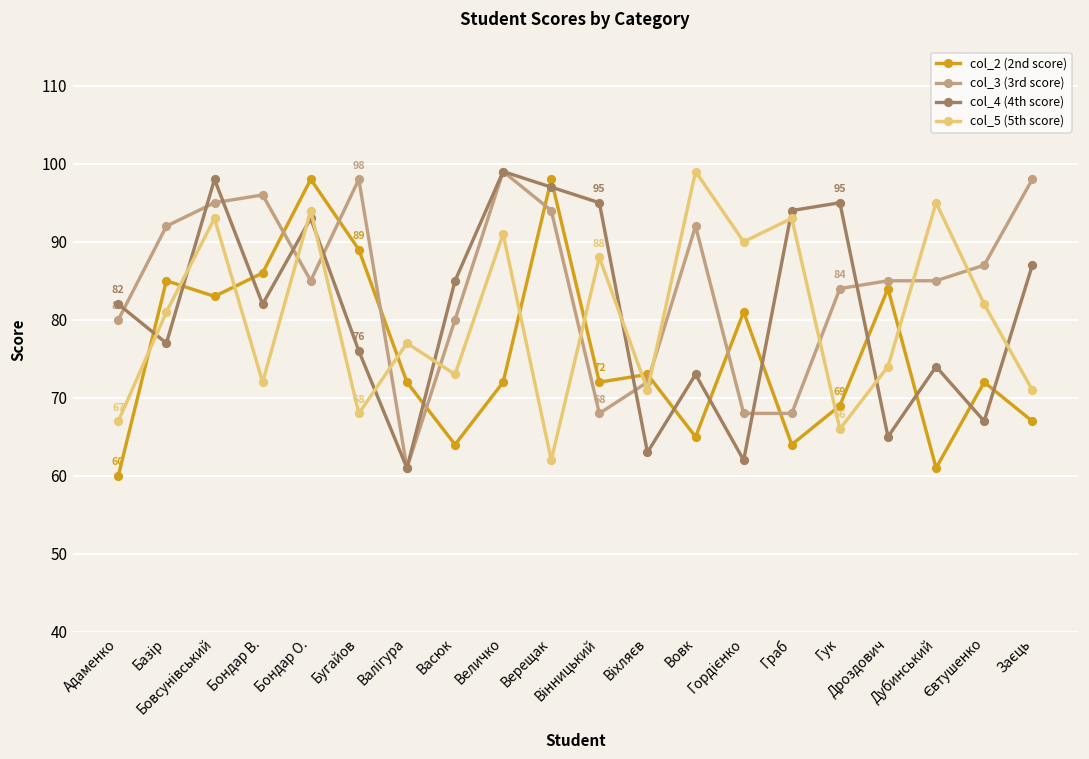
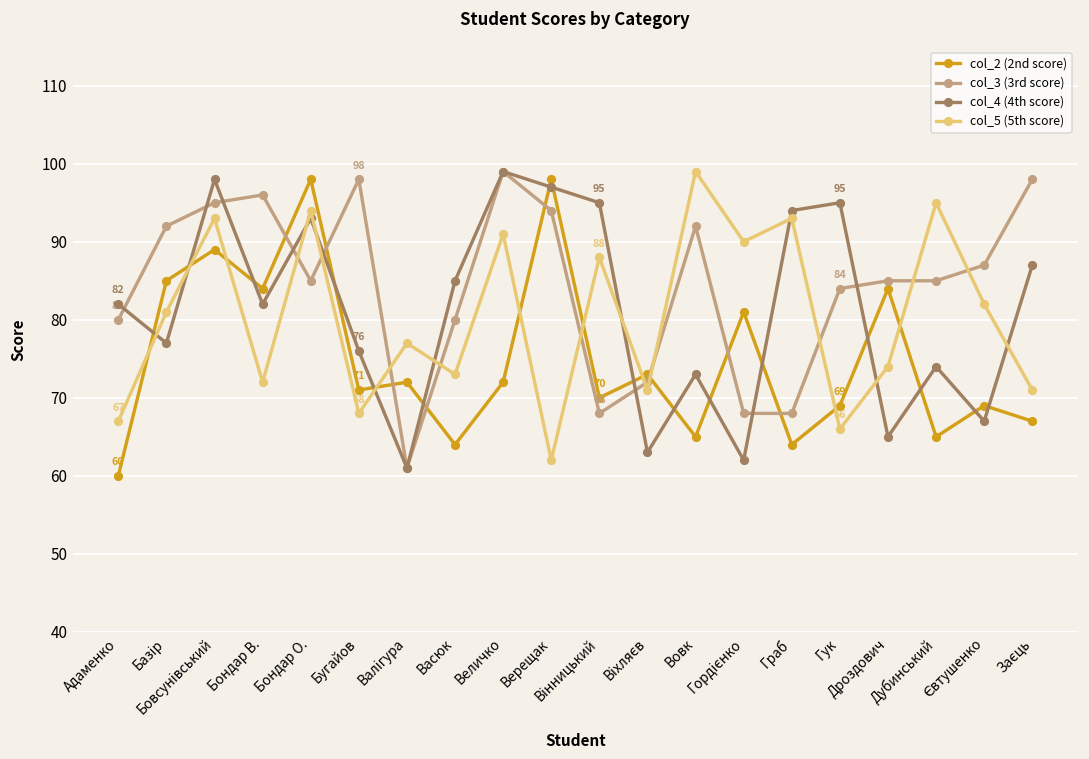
  {
    "col_2 (2nd score)": {
      "Адаменко": 60,
-     "Бовсунівський": 83,
-     "Бондар В.": 86,
-     "Бугайов": 89,
-     "Вінницький": 72,
+     "Бовсунівський": 89,
+     "Бондар В.": 84,
+     "Бугайов": 71,
+     "Вінницький": 70,
      "Гук": 69,
-     "Дубинський": 61,
-     "Євтушенко": 72
+     "Дубинський": 65,
+     "Євтушенко": 69
    }
  }
